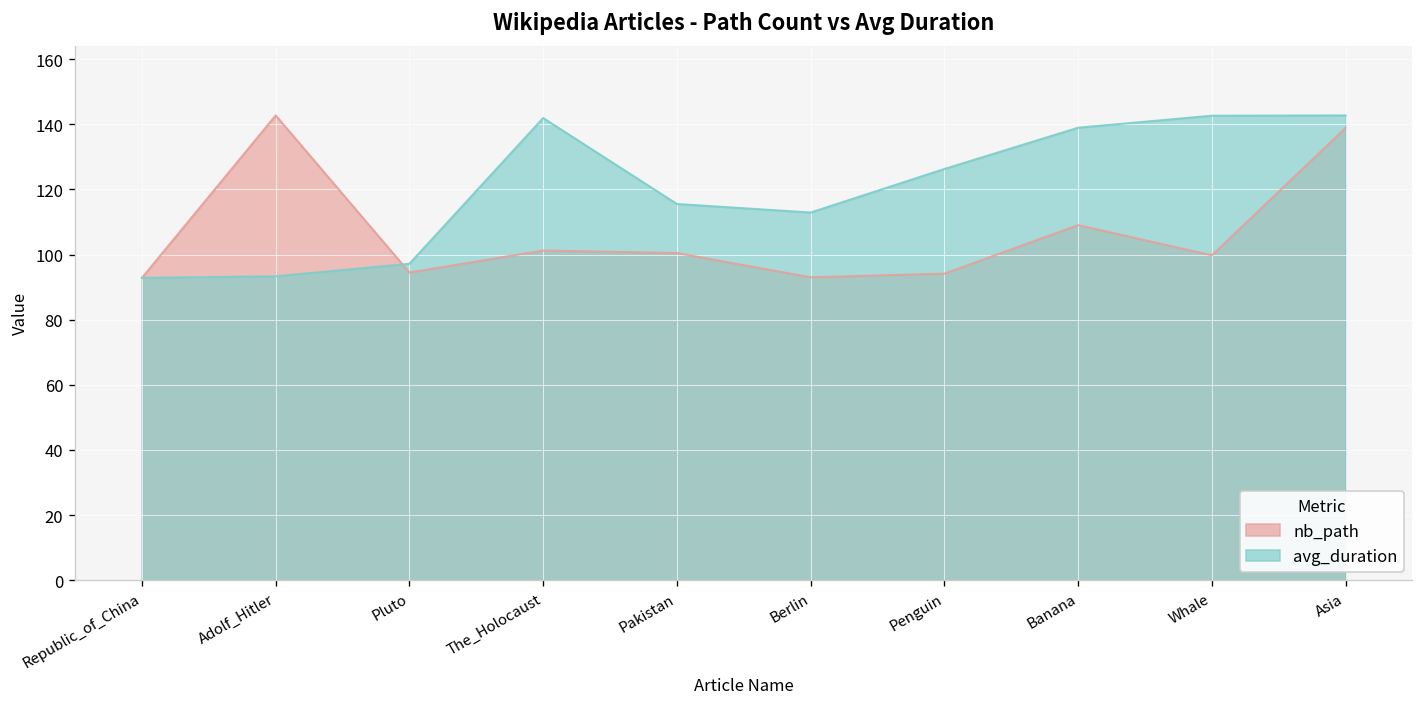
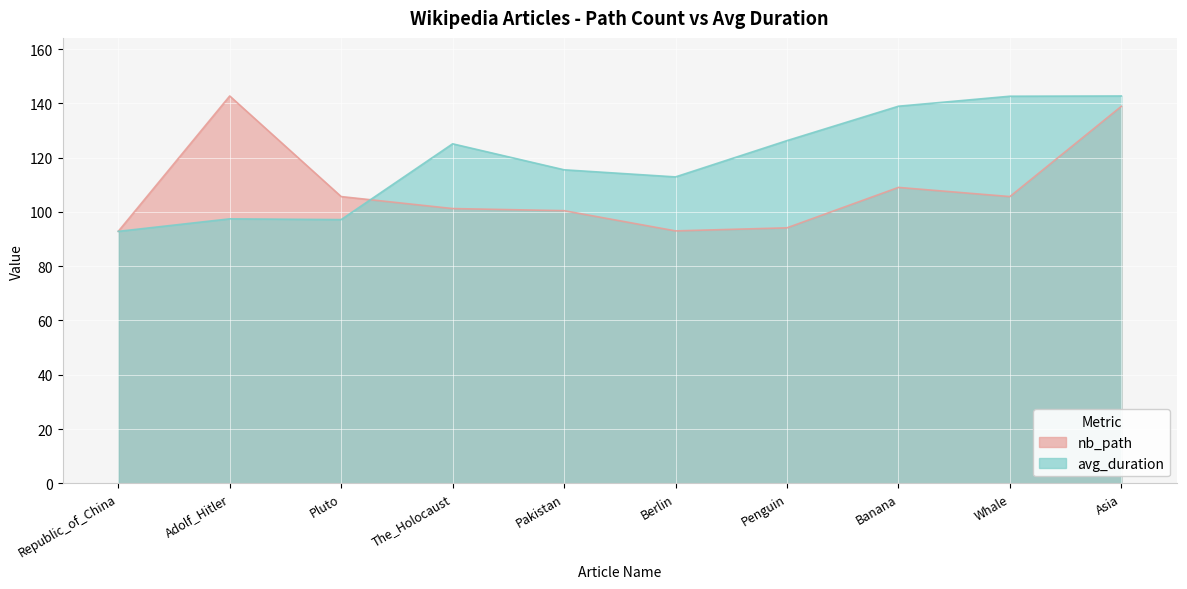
  {
    "nb_path": {
      "Adolf_Hitler": 143,
-     "Pluto": 94,
+     "Pluto": 106,
      "The_Holocaust": 101,
      "Pakistan": 100,
      "Berlin": 93,
      "Penguin": 94,
      "Banana": 109,
-     "Whale": 100,
+     "Whale": 106,
      "Asia": 139
    },
    "avg_duration": {
-     "Adolf_Hitler": 93,
+     "Adolf_Hitler": 97,
      "Pluto": 97,
-     "The_Holocaust": 142,
+     "The_Holocaust": 125,
      "Pakistan": 116,
      "Berlin": 113,
      "Penguin": 126,
      "Banana": 139,
      "Whale": 143,
      "Asia": 143
    }
  }
